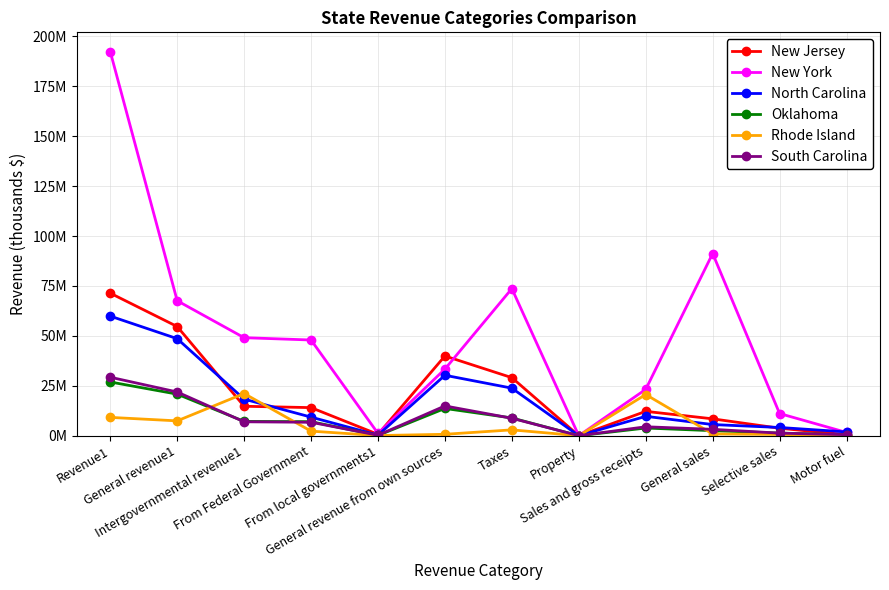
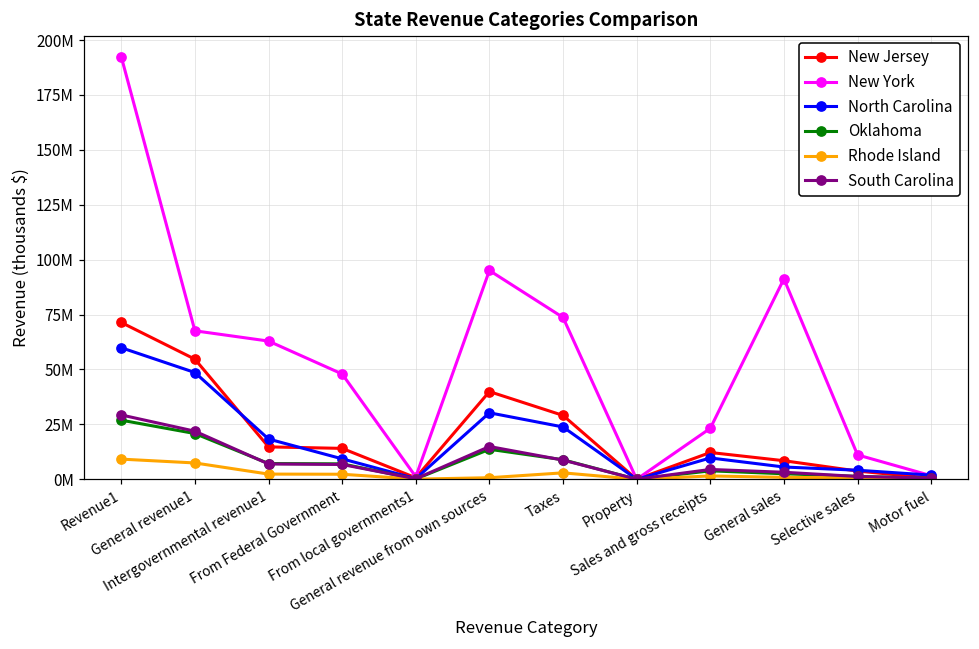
  {
    "New Jersey": {
      "Revenue1": 71000000,
      "General revenue1": 55000000,
      "Intergovernmental revenue1": 15000000,
      "From Federal Government": 14000000,
      "General revenue from own sources": 40000000,
      "Taxes": 29000000,
      "Sales and gross receipts": 12000000,
      "General sales": 8000000
    },
    "New York": {
      "Revenue1": 192000000,
      "General revenue1": 68000000,
-     "Intergovernmental revenue1": 49000000,
+     "Intergovernmental revenue1": 63000000,
      "From Federal Government": 48000000,
-     "General revenue from own sources": 33000000,
+     "General revenue from own sources": 95000000,
      "Taxes": 74000000,
      "Sales and gross receipts": 23000000,
      "General sales": 91000000,
      "Selective sales": 11000000
    },
    "North Carolina": {
      "Revenue1": 60000000,
      "General revenue1": 49000000,
      "Intergovernmental revenue1": 18000000,
      "From Federal Government": 9000000,
      "General revenue from own sources": 30000000,
      "Taxes": 24000000,
      "Sales and gross receipts": 10000000,
      "General sales": 6000000
    },
    "Oklahoma": {
      "Revenue1": 27000000,
      "General revenue from own sources": 14000000
    },
    "Rhode Island": {
      "Revenue1": 9000000,
      "General revenue1": 7000000,
-     "Intergovernmental revenue1": 21000000,
+     "Intergovernmental revenue1": 2000000,
      "From Federal Government": 2000000,
      "General revenue from own sources": 1000000,
      "Taxes": 3000000,
-     "Sales and gross receipts": 21000000,
+     "Sales and gross receipts": 2000000,
      "General sales": 1000000
    },
    "South Carolina": {
      "Revenue1": 29000000,
      "General revenue from own sources": 15000000
    }
  }
